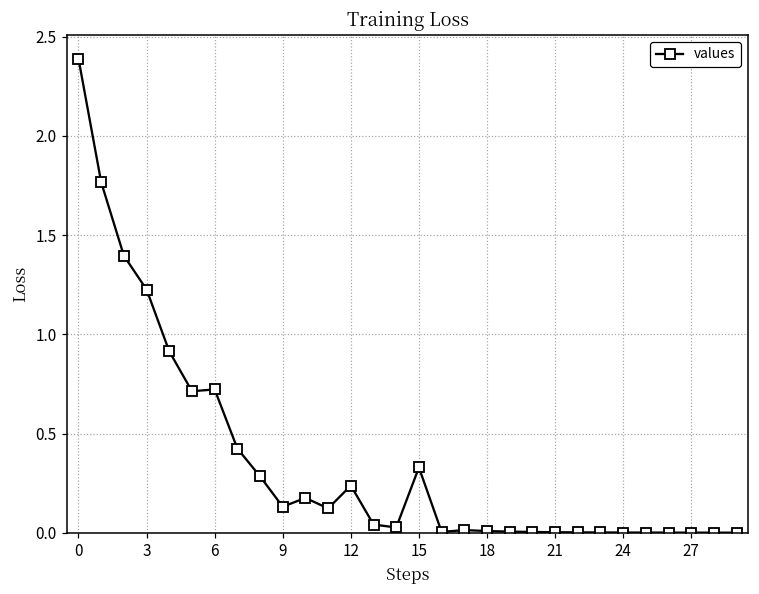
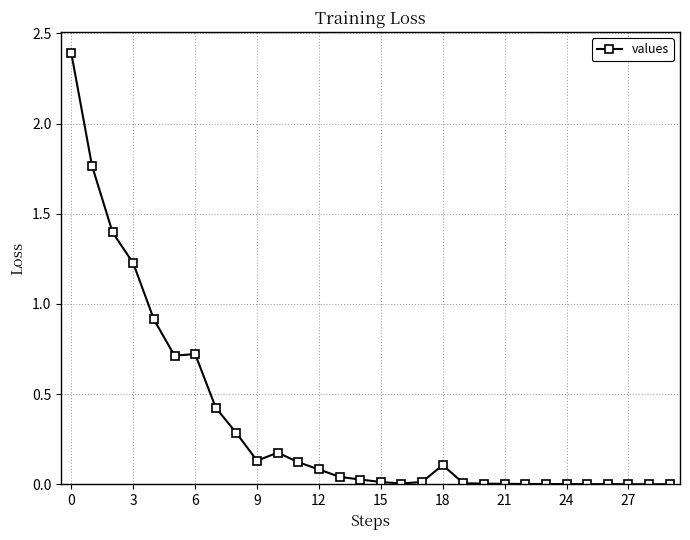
  {
    "0": 2.39,
    "3": 1.23,
    "6": 0.72,
    "9": 0.13,
-   "12": 0.24,
-   "15": 0.33,
-   "18": 0.01,
+   "12": 0.08,
+   "15": 0.01,
+   "18": 0.11,
    "21": 0.00,
    "24": 0.00,
    "27": 0.00
  }
